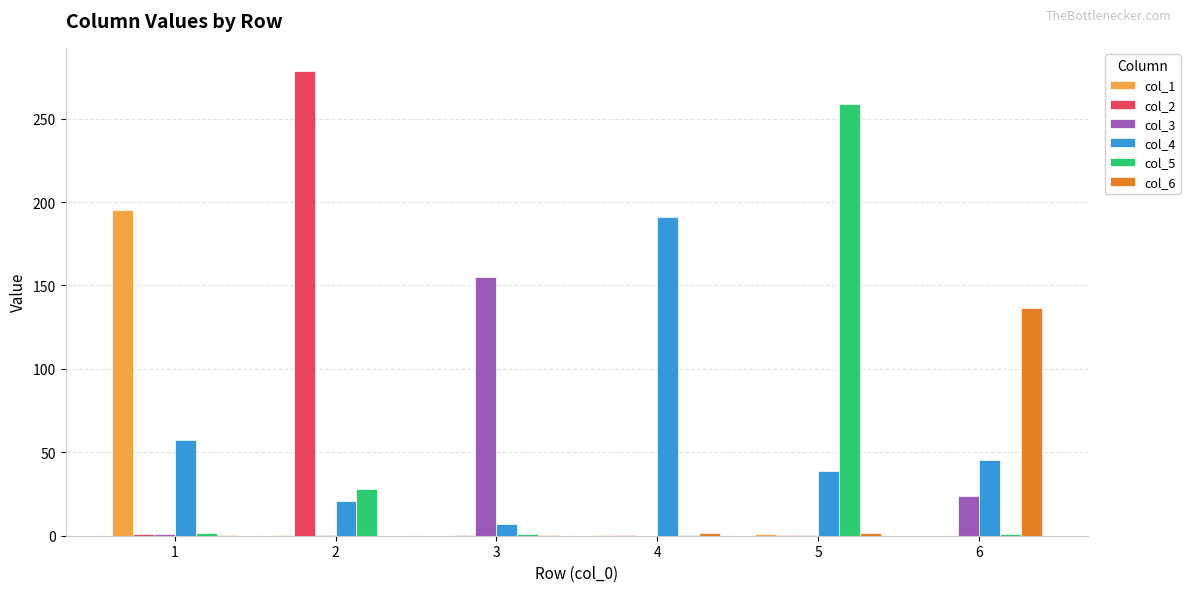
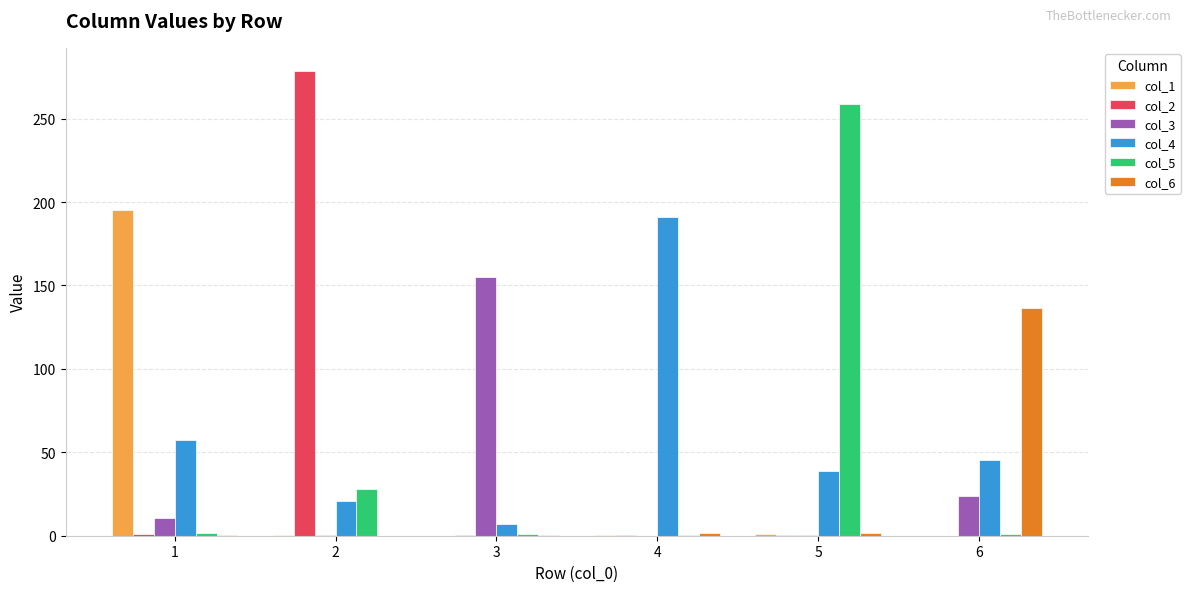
  {
    "col_2": {
      "2": 279,
      "6": 0
    },
    "col_3": {
-     "1": 1,
+     "1": 11,
      "3": 155,
      "4": 0,
      "6": 24
    },
    "col_4": {
      "1": 58,
      "2": 21,
      "3": 7,
      "4": 191,
      "5": 39,
      "6": 46
    },
    "col_5": {
      "1": 2,
      "2": 28,
      "5": 259
    }
  }
